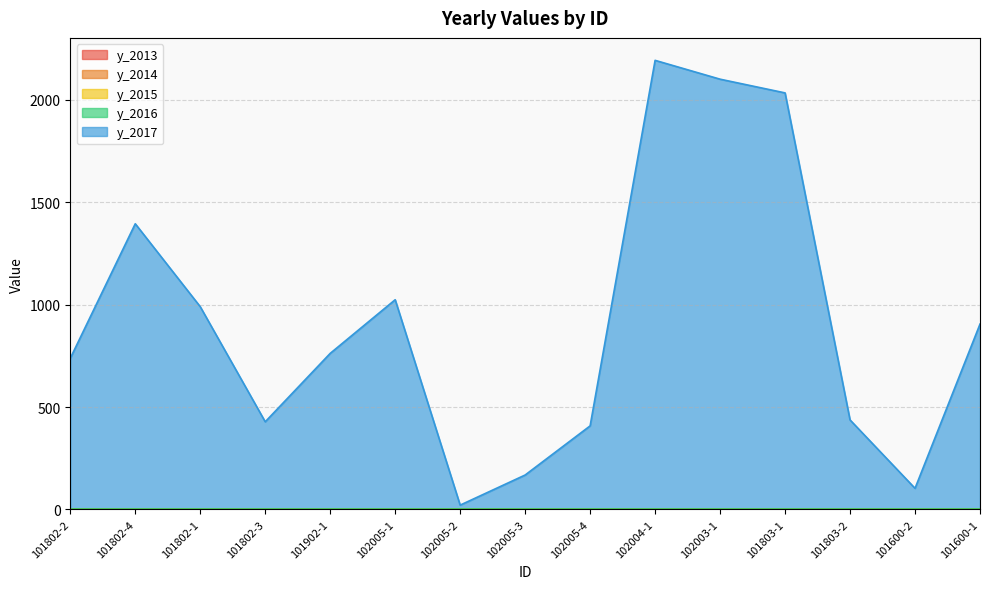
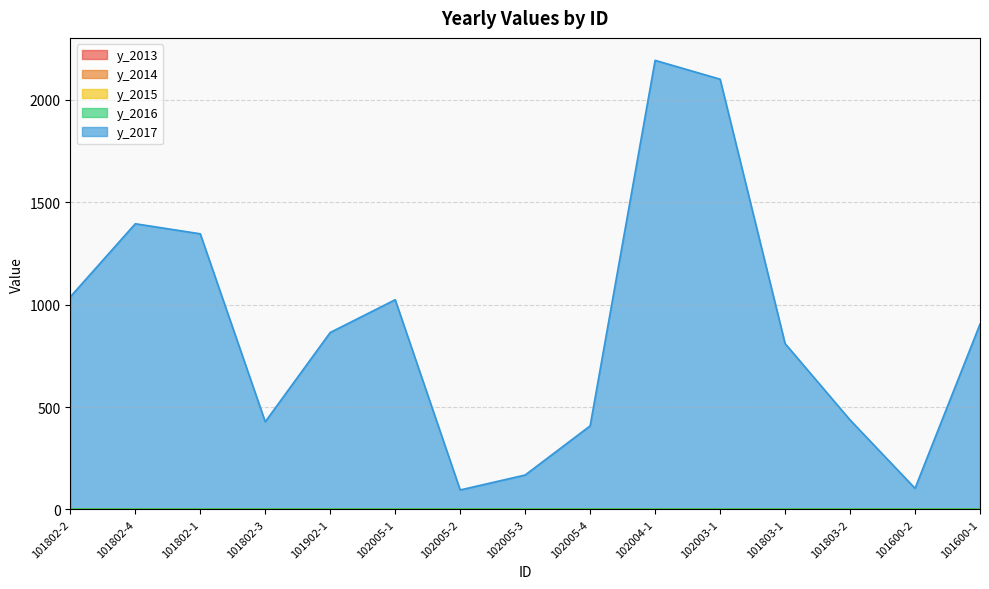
  {
    "y_2016": {
      "101802-2": 0,
      "101802-4": 0,
      "101802-1": 0,
      "101802-3": 0,
      "101902-1": 0,
      "102005-1": 0,
      "102005-2": 0,
      "102005-3": 0,
      "102005-4": 0,
      "102004-1": 0,
      "102003-1": 0,
      "101803-1": 0,
      "101803-2": 0,
      "101600-2": 0,
      "101600-1": 0
    },
    "y_2017": {
-     "101802-2": 740,
+     "101802-2": 1040,
      "101802-4": 1400,
-     "101802-1": 990,
+     "101802-1": 1350,
      "101802-3": 430,
-     "101902-1": 760,
+     "101902-1": 860,
      "102005-1": 1020,
-     "102005-2": 20,
+     "102005-2": 100,
      "102005-3": 170,
      "102005-4": 410,
      "102004-1": 2190,
      "102003-1": 2100,
-     "101803-1": 2030,
+     "101803-1": 810,
      "101803-2": 440,
      "101600-2": 100,
      "101600-1": 910
    }
  }
